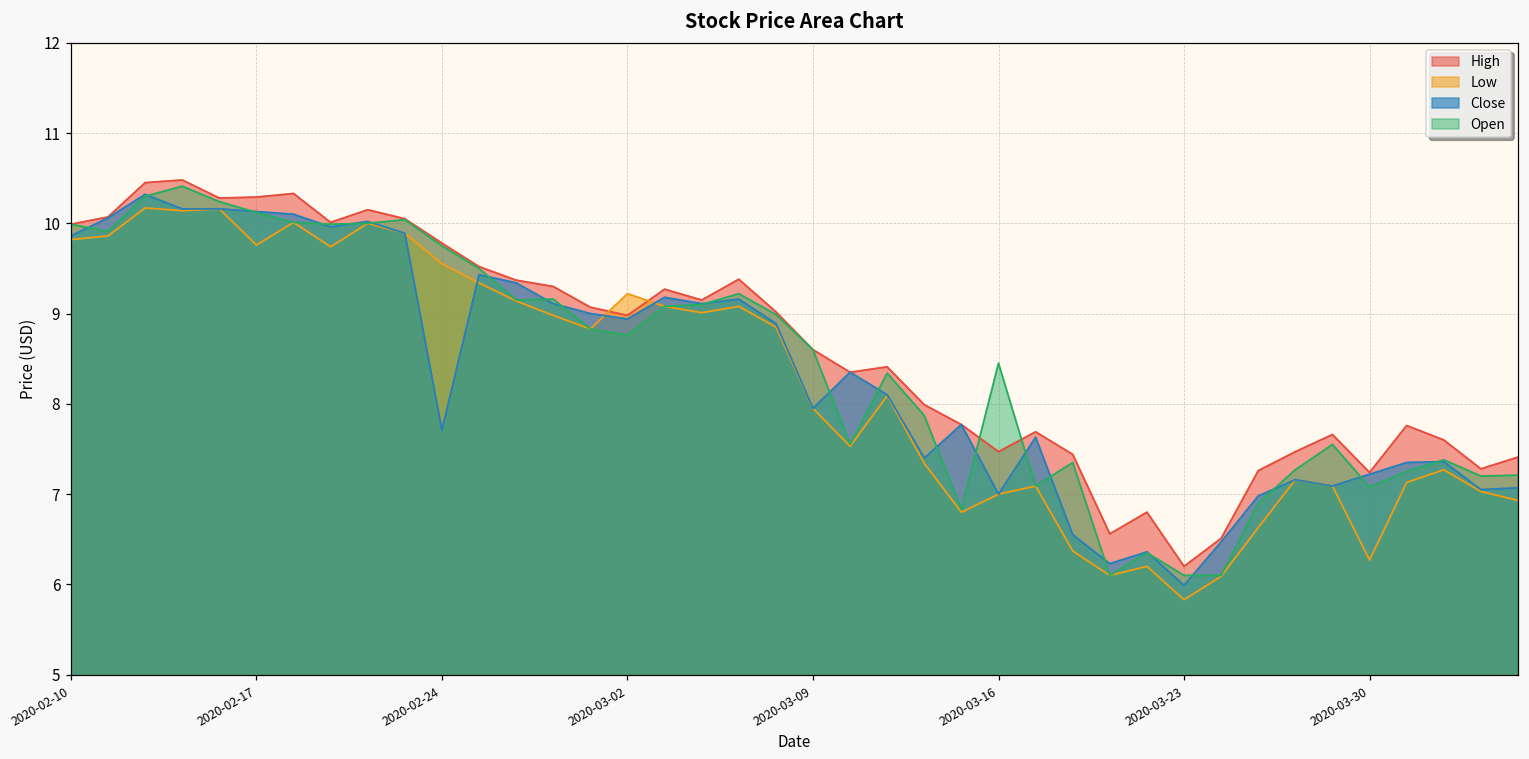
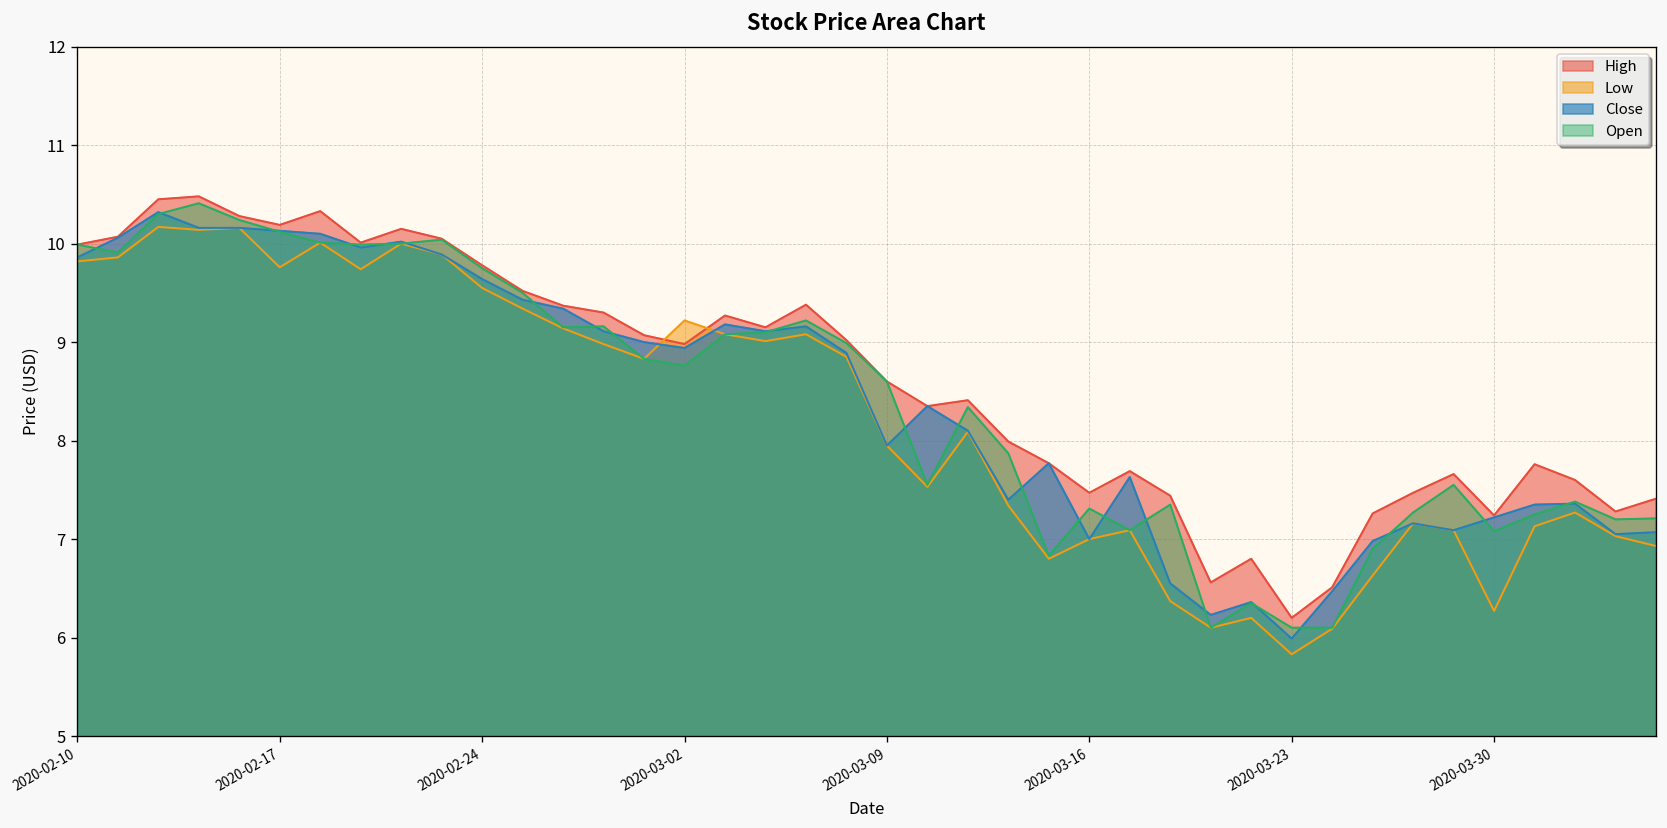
  {
    "High": {
-     "2020-02-17": 10.3,
+     "2020-02-17": 10.2,
      "2020-03-02": 9.0,
      "2020-03-16": 7.5,
      "2020-03-23": 6.2
    },
    "Low": {
      "2020-02-10": 9.8,
      "2020-02-17": 9.8,
      "2020-02-24": 9.6,
      "2020-03-02": 9.2,
      "2020-03-23": 5.8,
      "2020-03-30": 6.3
    },
    "Close": {
      "2020-02-10": 9.9,
-     "2020-02-24": 7.7,
+     "2020-02-24": 9.6,
      "2020-03-02": 8.9,
      "2020-03-23": 6.0
    },
    "Open": {
      "2020-03-02": 8.8,
-     "2020-03-16": 8.5,
+     "2020-03-16": 7.3,
      "2020-03-23": 6.1,
      "2020-03-30": 7.1
    }
  }
